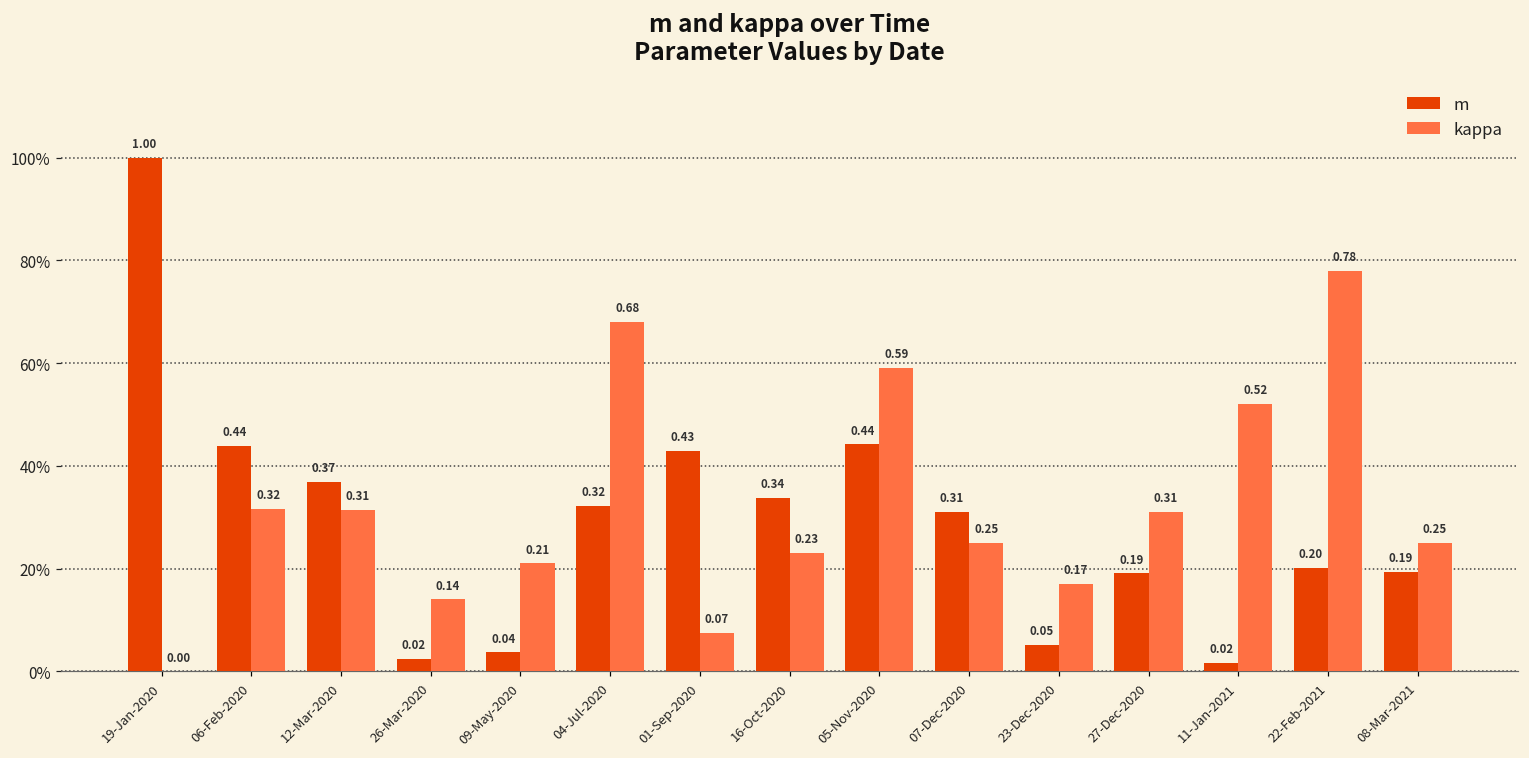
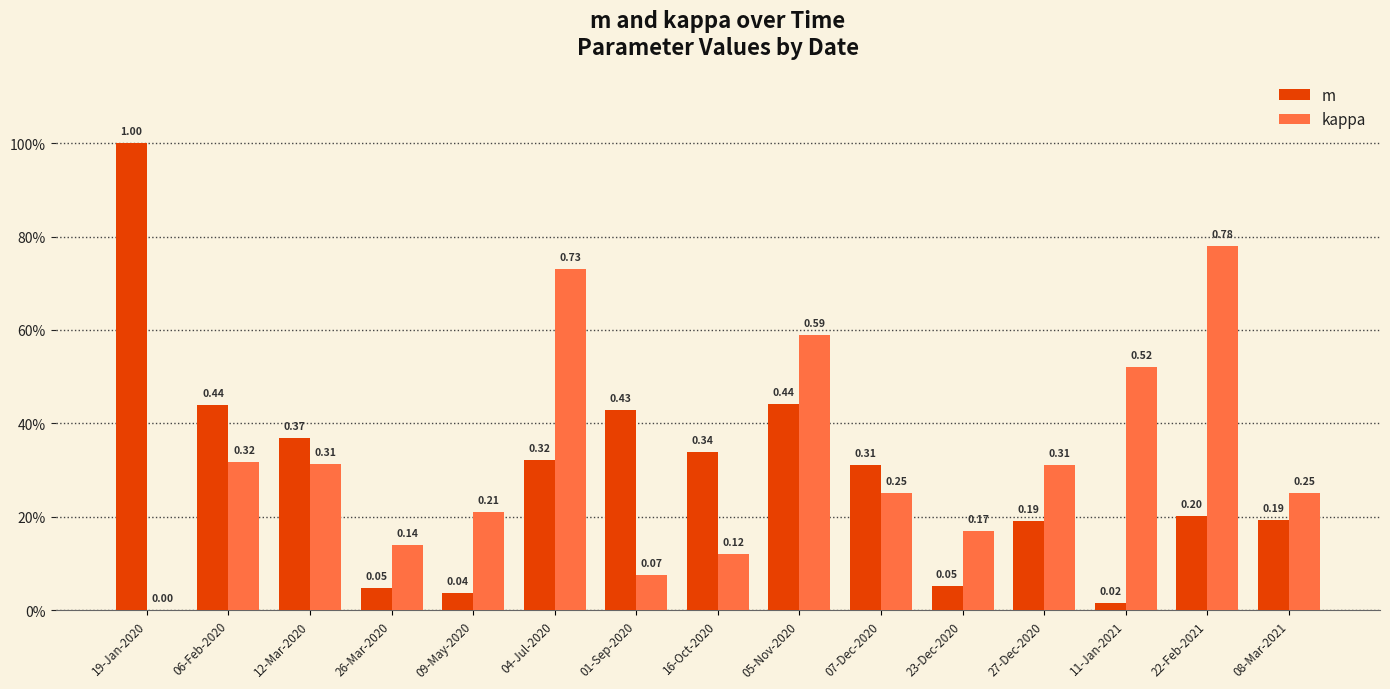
  {
    "m": {
      "19-Jan-2020": 1.00,
      "06-Feb-2020": 0.44,
      "12-Mar-2020": 0.37,
-     "26-Mar-2020": 0.02,
+     "26-Mar-2020": 0.05,
      "09-May-2020": 0.04,
      "04-Jul-2020": 0.32,
      "01-Sep-2020": 0.43,
      "16-Oct-2020": 0.34,
      "05-Nov-2020": 0.44,
      "07-Dec-2020": 0.31,
      "23-Dec-2020": 0.05,
      "27-Dec-2020": 0.19,
      "11-Jan-2021": 0.02,
      "22-Feb-2021": 0.20,
      "08-Mar-2021": 0.19
    },
    "kappa": {
      "19-Jan-2020": 0.00,
      "06-Feb-2020": 0.32,
      "12-Mar-2020": 0.31,
      "26-Mar-2020": 0.14,
      "09-May-2020": 0.21,
-     "04-Jul-2020": 0.68,
+     "04-Jul-2020": 0.73,
      "01-Sep-2020": 0.07,
-     "16-Oct-2020": 0.23,
+     "16-Oct-2020": 0.12,
      "05-Nov-2020": 0.59,
      "07-Dec-2020": 0.25,
      "23-Dec-2020": 0.17,
      "27-Dec-2020": 0.31,
      "11-Jan-2021": 0.52,
      "22-Feb-2021": 0.78,
      "08-Mar-2021": 0.25
    }
  }
